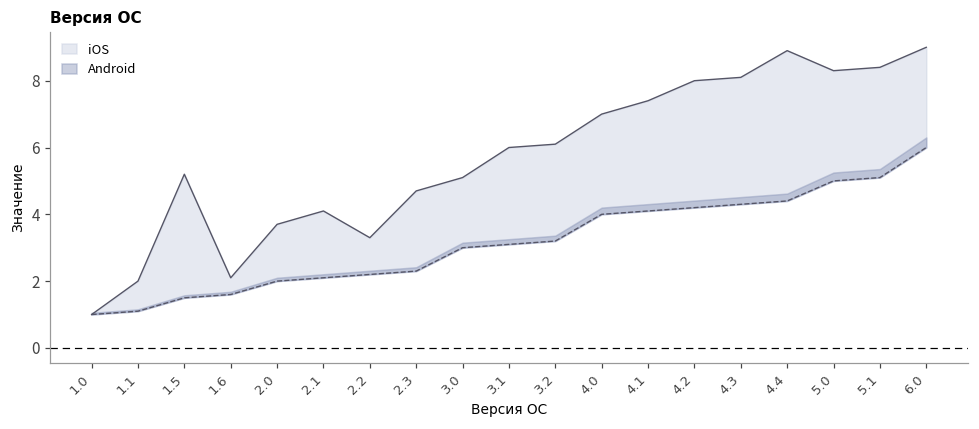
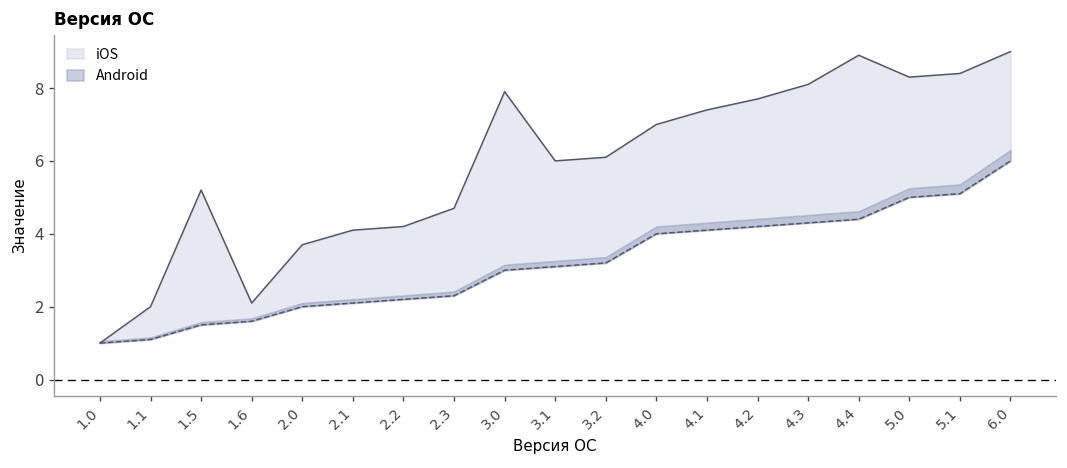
  {
    "iOS": {
      "1.1": 2.0,
      "1.5": 5.2,
      "1.6": 2.1,
      "2.0": 3.7,
      "2.1": 4.1,
-     "2.2": 3.3,
+     "2.2": 4.2,
      "2.3": 4.7,
-     "3.0": 5.1,
+     "3.0": 7.9,
      "3.1": 6.0,
      "3.2": 6.1,
      "4.0": 7.0,
      "4.1": 7.4,
-     "4.2": 8.0,
+     "4.2": 7.7,
      "4.3": 8.1,
      "4.4": 8.9,
      "5.0": 8.3,
      "5.1": 8.4,
      "6.0": 9.0
    }
  }
